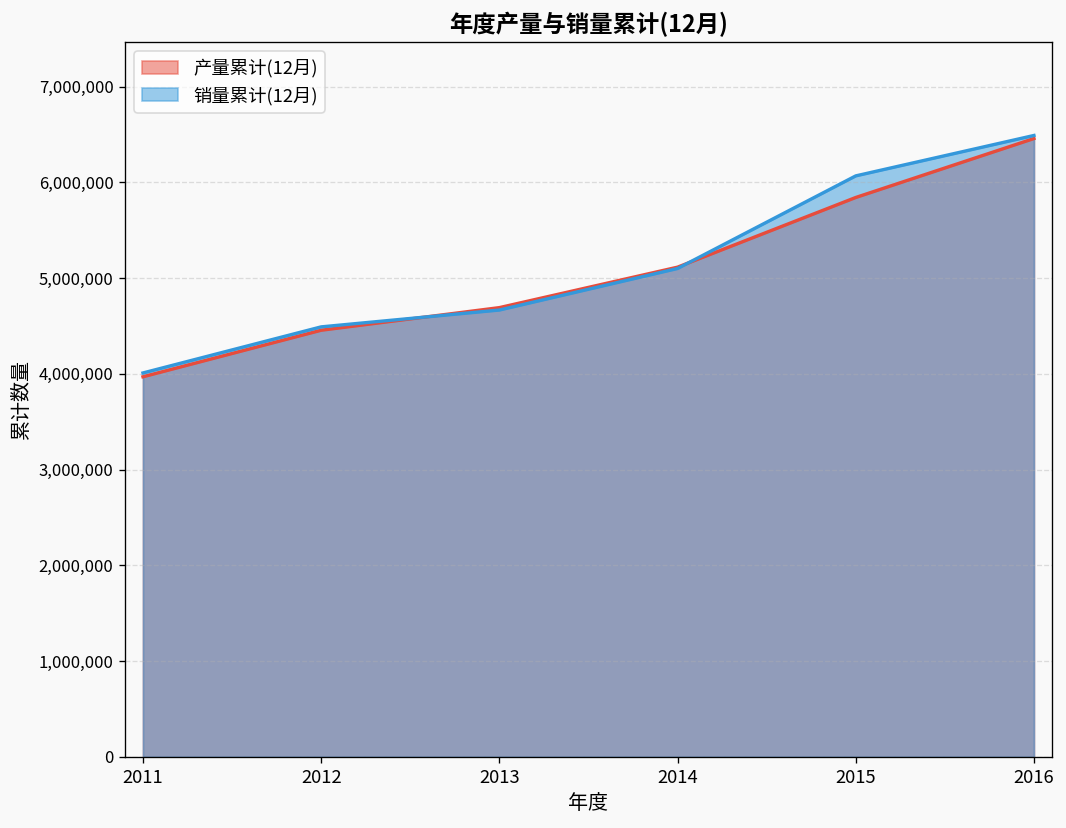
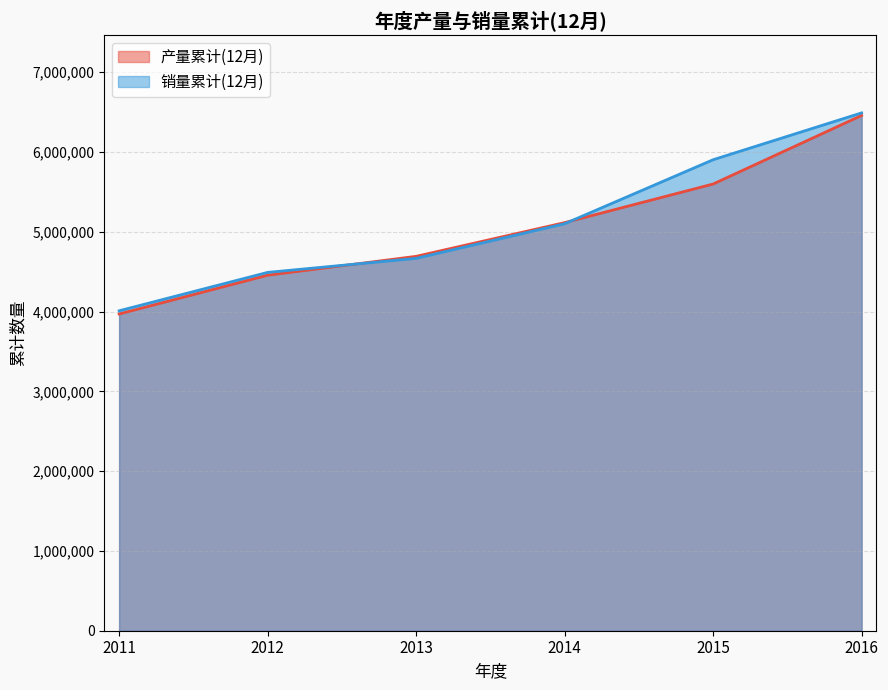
  {
    "产量累计(12月)": {
      "2011": "4,000,000",
      "2012": "4,500,000",
-     "2015": "5,800,000"
+     "2015": "5,600,000"
    },
    "销量累计(12月)": {
      "2011": "4,000,000",
      "2012": "4,500,000",
-     "2015": "6,100,000"
+     "2015": "5,900,000"
    }
  }
